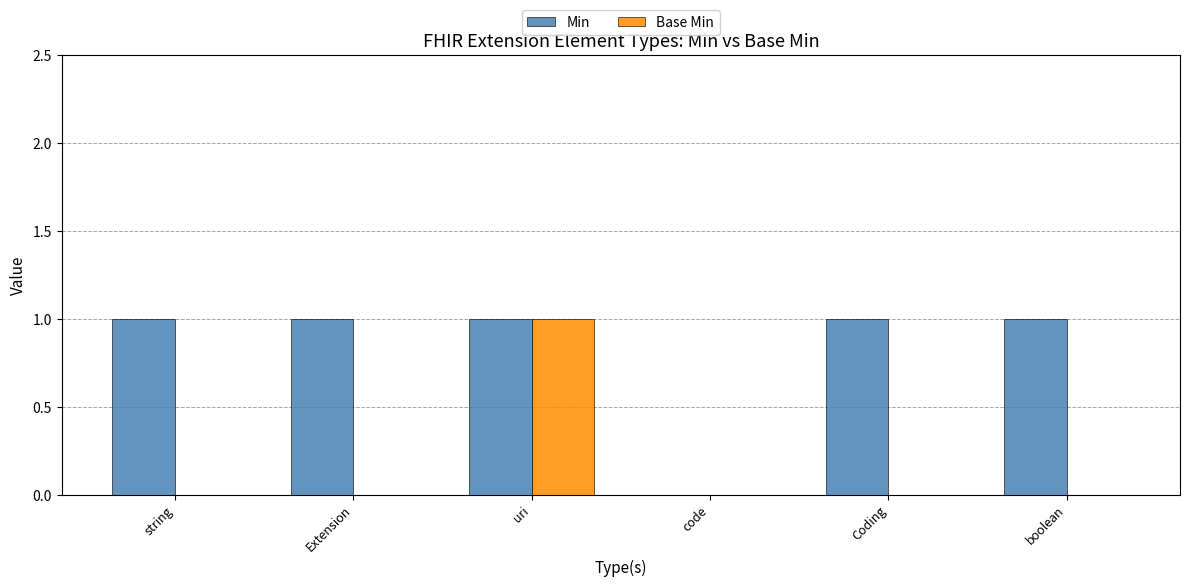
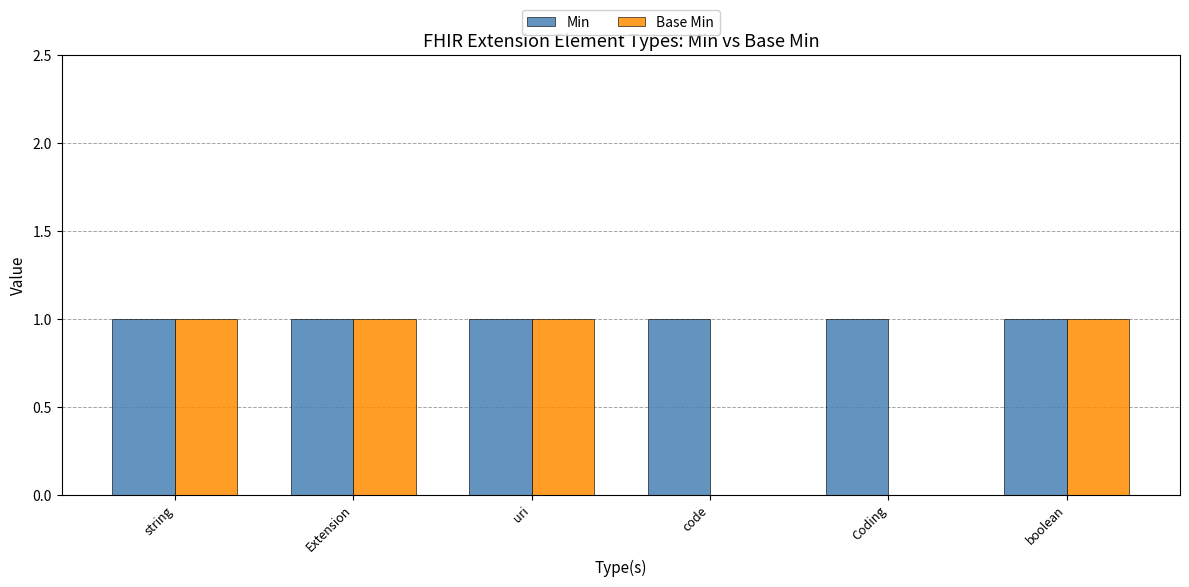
  {
    "Min": {
      "string": 1,
      "Extension": 1,
      "uri": 1,
-     "code": 0,
+     "code": 1,
      "Coding": 1,
      "boolean": 1
    },
    "Base Min": {
-     "string": 0,
-     "Extension": 0,
+     "string": 1,
+     "Extension": 1,
      "uri": 1,
      "code": 0,
      "Coding": 0,
-     "boolean": 0
+     "boolean": 1
    }
  }
